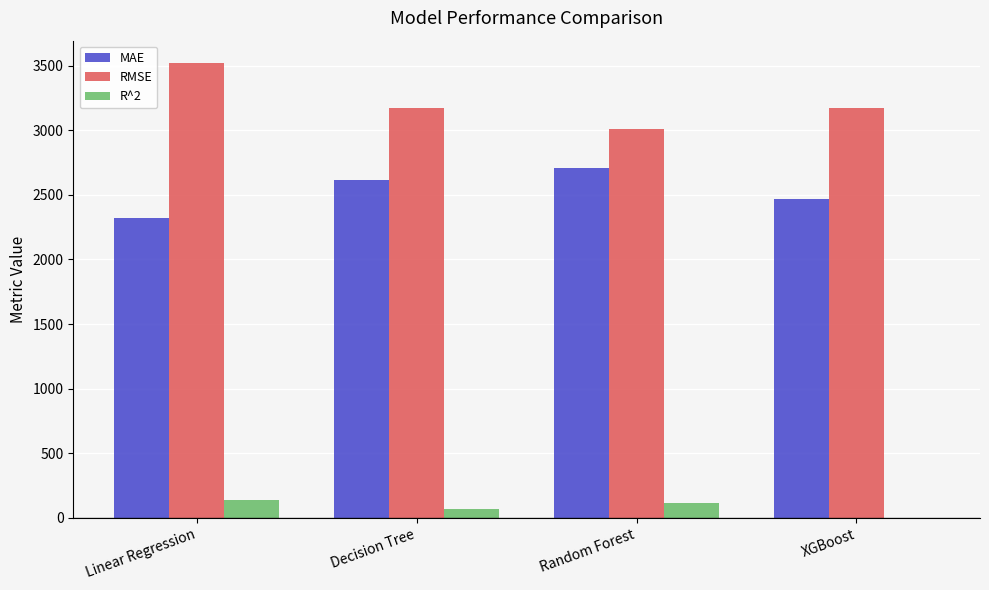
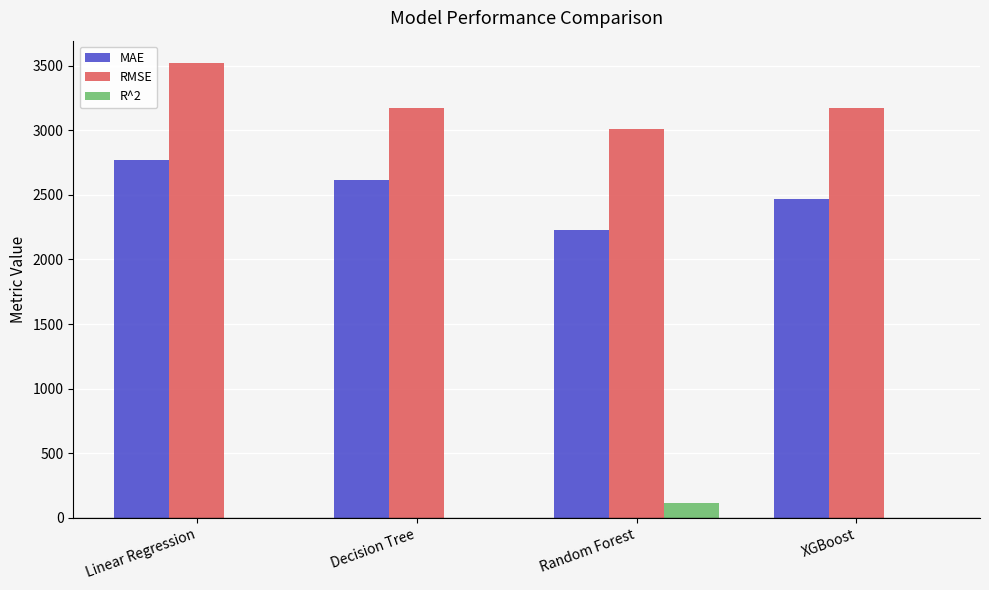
  {
    "MAE": {
-     "Linear Regression": 2320,
+     "Linear Regression": 2770,
      "Decision Tree": 2610,
-     "Random Forest": 2700,
+     "Random Forest": 2230,
      "XGBoost": 2470
    },
    "RMSE": {
      "Linear Regression": 3520,
      "Decision Tree": 3170,
      "Random Forest": 3010,
      "XGBoost": 3170
    },
    "R^2": {
-     "Linear Regression": 140,
-     "Decision Tree": 70,
+     "Linear Regression": 0,
+     "Decision Tree": 0,
      "Random Forest": 120
    }
  }
